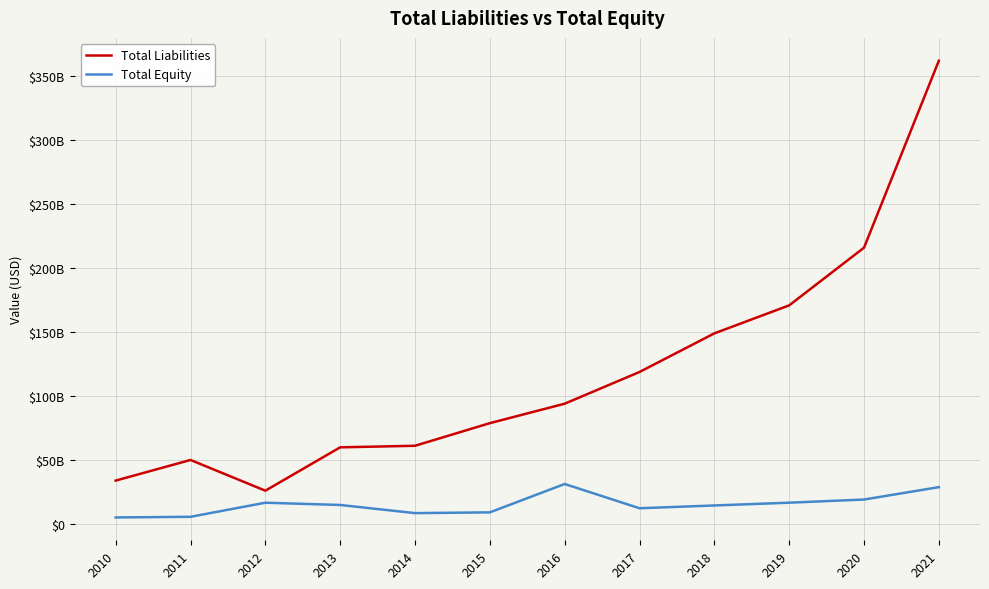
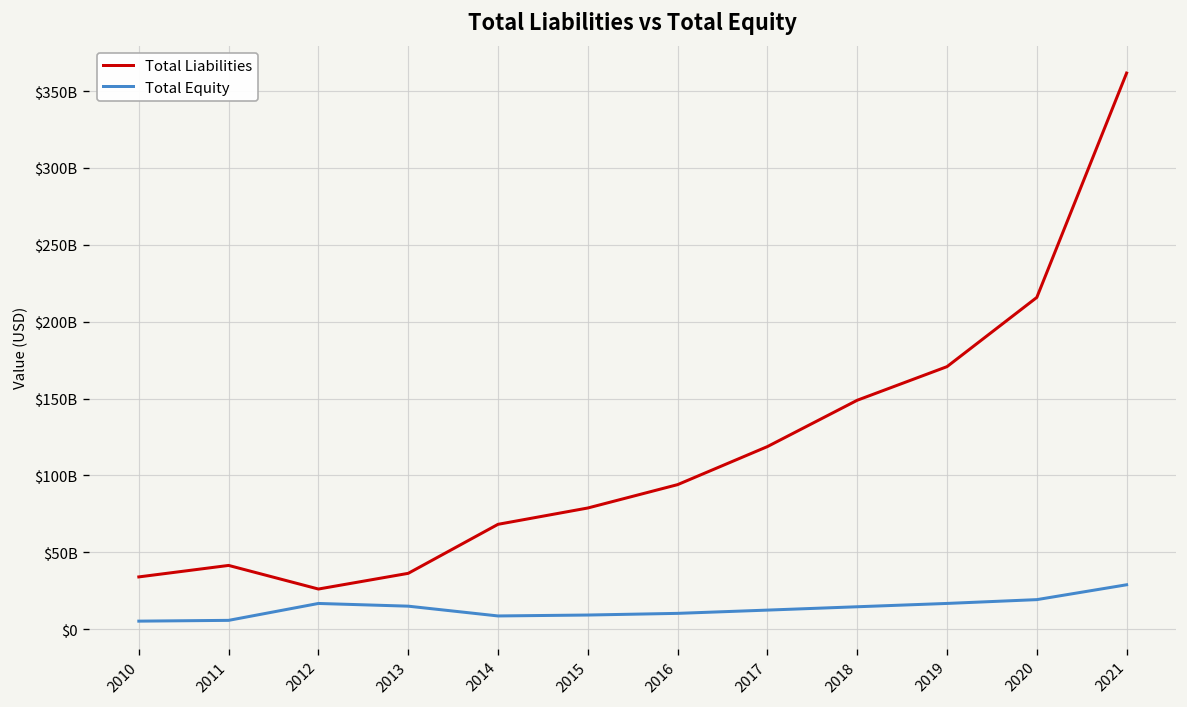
  {
    "Total Liabilities": {
      "2010": "$34000000000",
-     "2011": "$50000000000",
+     "2011": "$41000000000",
      "2012": "$26000000000",
-     "2013": "$60000000000",
-     "2014": "$61000000000",
+     "2013": "$36000000000",
+     "2014": "$68000000000",
      "2015": "$79000000000",
      "2016": "$94000000000",
      "2017": "$119000000000",
      "2018": "$149000000000",
      "2019": "$171000000000",
      "2020": "$216000000000",
      "2021": "$362000000000"
    },
    "Total Equity": {
      "2010": "$5000000000",
      "2011": "$6000000000",
      "2012": "$17000000000",
      "2013": "$15000000000",
      "2014": "$9000000000",
      "2015": "$9000000000",
-     "2016": "$31000000000",
+     "2016": "$10000000000",
      "2017": "$12000000000",
      "2018": "$15000000000",
      "2019": "$17000000000",
      "2020": "$19000000000",
      "2021": "$29000000000"
    }
  }
